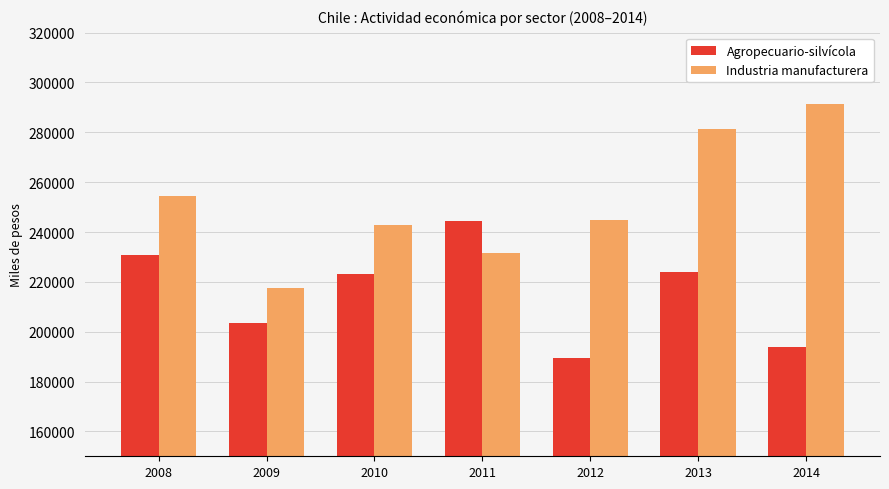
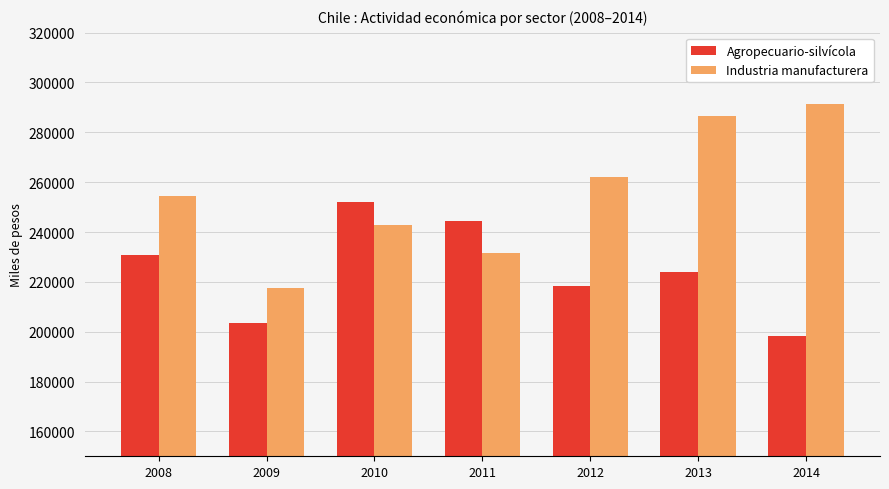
  {
    "Agropecuario-silvícola": {
      "2008": 231000,
      "2009": 204000,
-     "2010": 223000,
+     "2010": 252000,
      "2011": 244000,
-     "2012": 190000,
+     "2012": 218000,
      "2013": 224000,
-     "2014": 194000
+     "2014": 198000
    },
    "Industria manufacturera": {
      "2008": 254000,
      "2009": 217000,
      "2010": 243000,
      "2011": 232000,
-     "2012": 245000,
-     "2013": 282000,
+     "2012": 262000,
+     "2013": 287000,
      "2014": 292000
    }
  }
